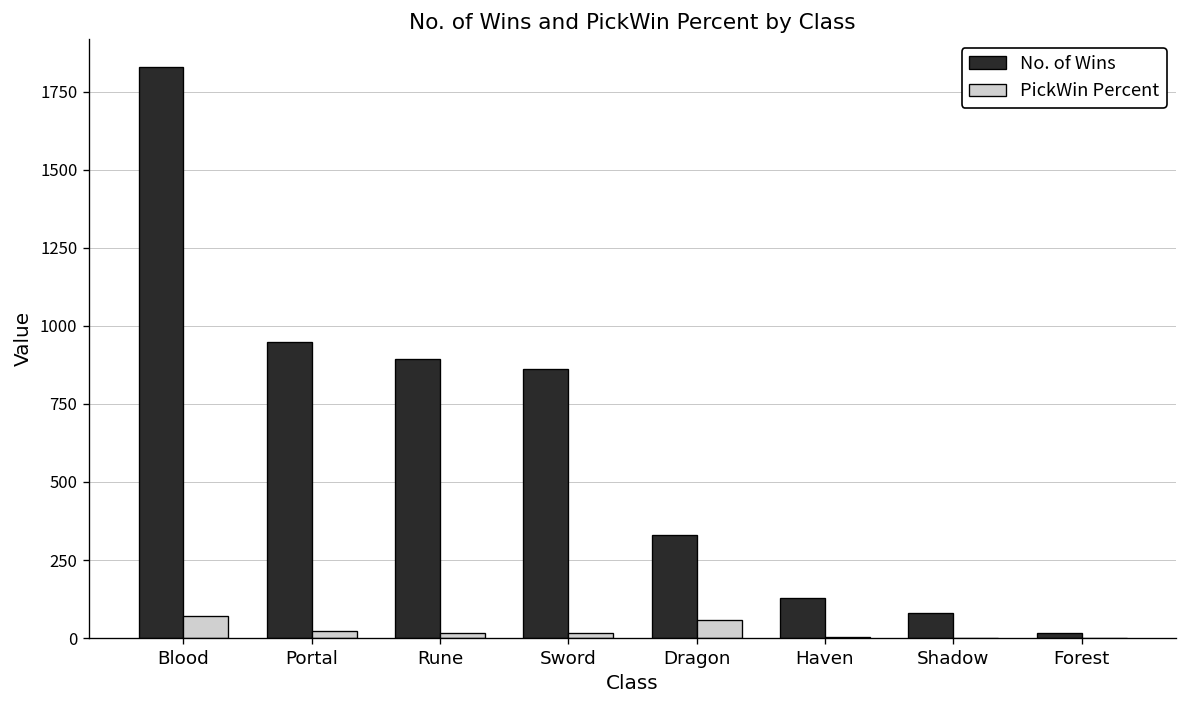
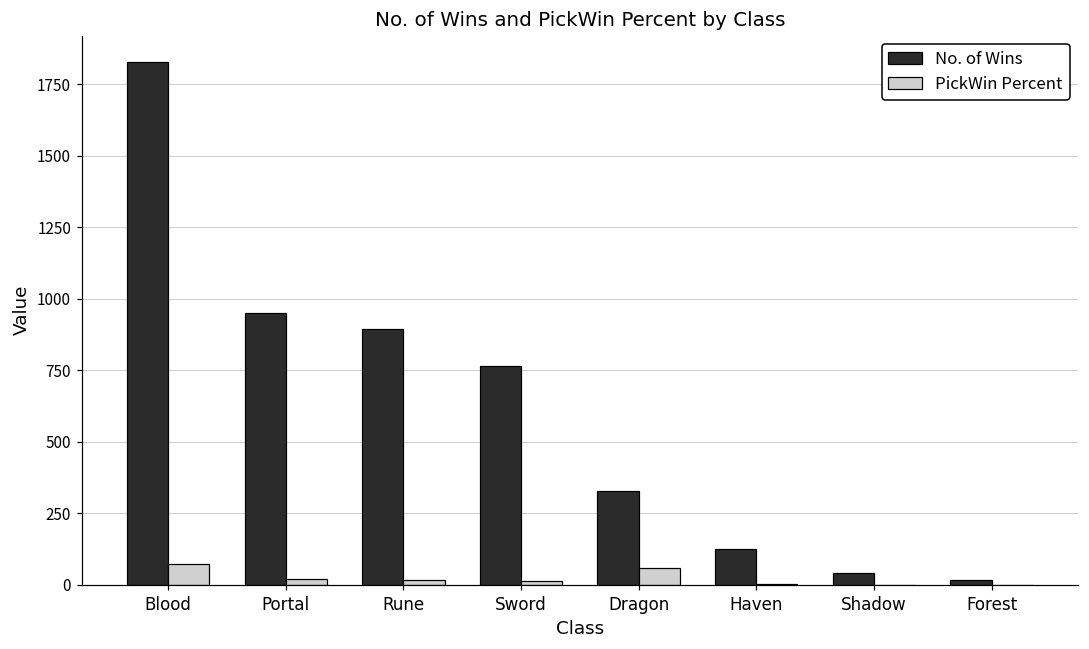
  {
    "No. of Wins": {
      "Blood": 1830,
      "Portal": 950,
      "Rune": 890,
-     "Sword": 860,
+     "Sword": 770,
      "Dragon": 330,
      "Haven": 130,
-     "Shadow": 80,
+     "Shadow": 40,
      "Forest": 20
    },
    "PickWin Percent": {
      "Blood": 70,
      "Portal": 20,
      "Rune": 20,
      "Sword": 20,
      "Dragon": 60
    }
  }
